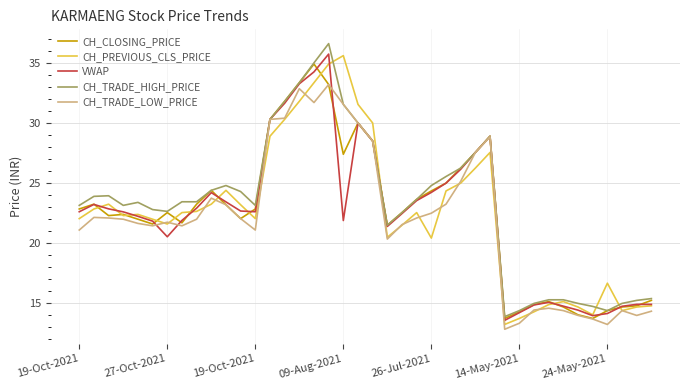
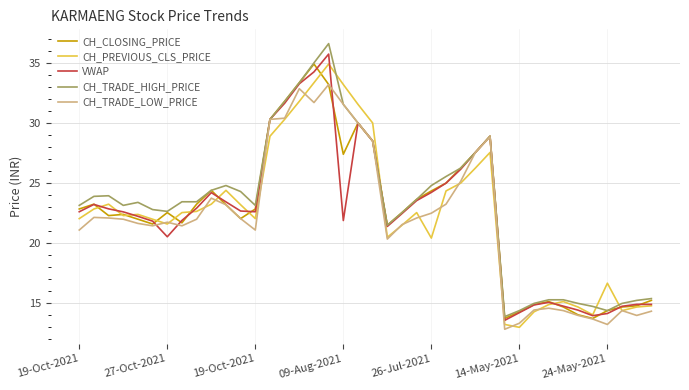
  {
    "CH_CLOSING_PRICE": {
      "09-Aug-2021": 27.4
    },
    "CH_PREVIOUS_CLS_PRICE": {
-     "09-Aug-2021": 35.6,
+     "09-Aug-2021": 33.2,
      "26-Jul-2021": 20.4,
-     "14-May-2021": 13.8,
+     "14-May-2021": 13.0,
      "24-May-2021": 16.7
    },
    "VWAP": {
      "27-Oct-2021": 20.5,
      "09-Aug-2021": 21.9,
      "24-May-2021": 14.2
    }
  }
